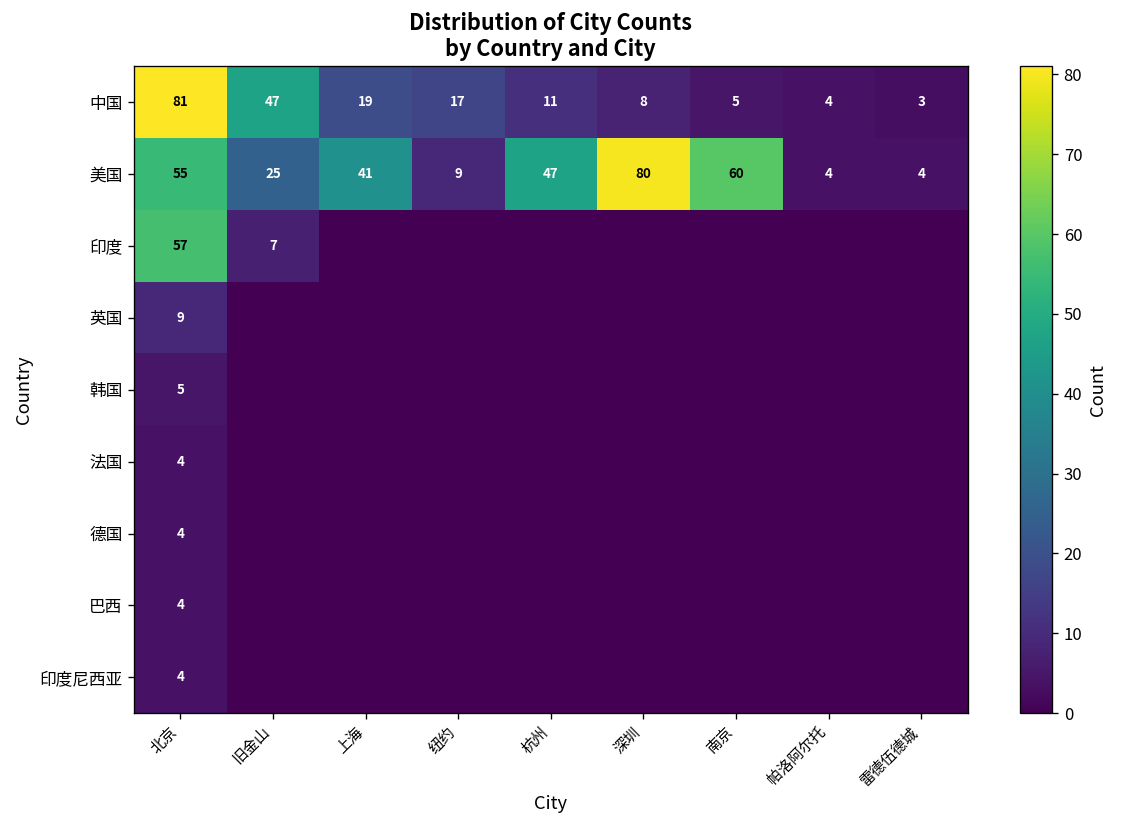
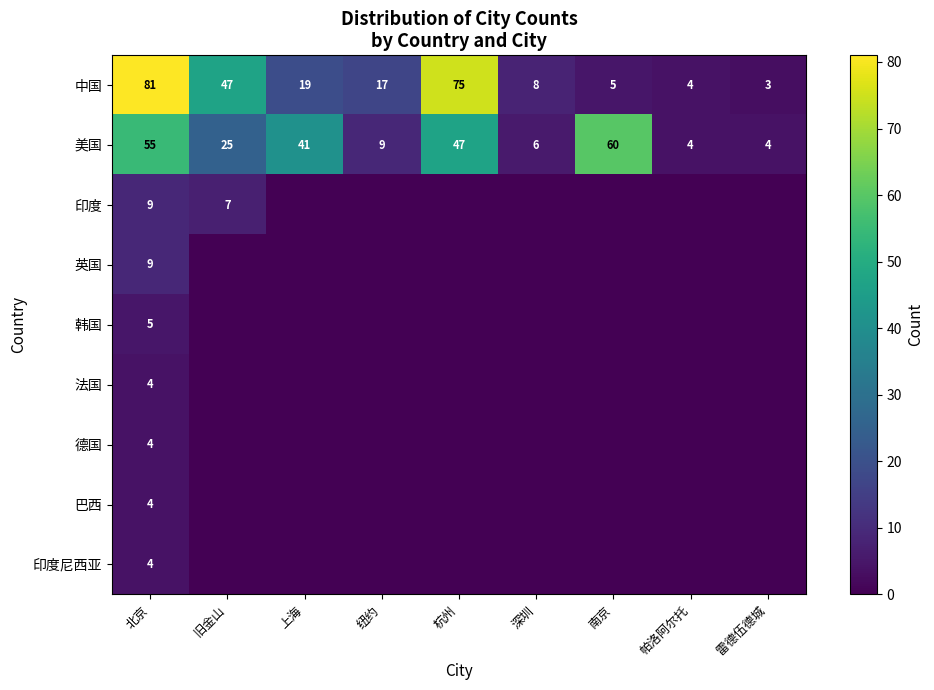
  {
    "中国": {
      "北京": 81,
      "旧金山": 47,
      "上海": 19,
      "纽约": 17,
-     "杭州": 11,
+     "杭州": 75,
      "深圳": 8,
      "南京": 5,
      "帕洛阿尔托": 4,
      "雷德伍德城": 3
    },
    "美国": {
      "北京": 55,
      "旧金山": 25,
      "上海": 41,
      "纽约": 9,
      "杭州": 47,
-     "深圳": 80,
+     "深圳": 6,
      "南京": 60,
      "帕洛阿尔托": 4,
      "雷德伍德城": 4
    },
    "印度": {
-     "北京": 57,
+     "北京": 9,
      "旧金山": 7
    },
    "英国": {
      "北京": 9
    },
    "韩国": {
      "北京": 5
    },
    "法国": {
      "北京": 4
    },
    "德国": {
      "北京": 4
    },
    "巴西": {
      "北京": 4
    },
    "印度尼西亚": {
      "北京": 4
    }
  }
